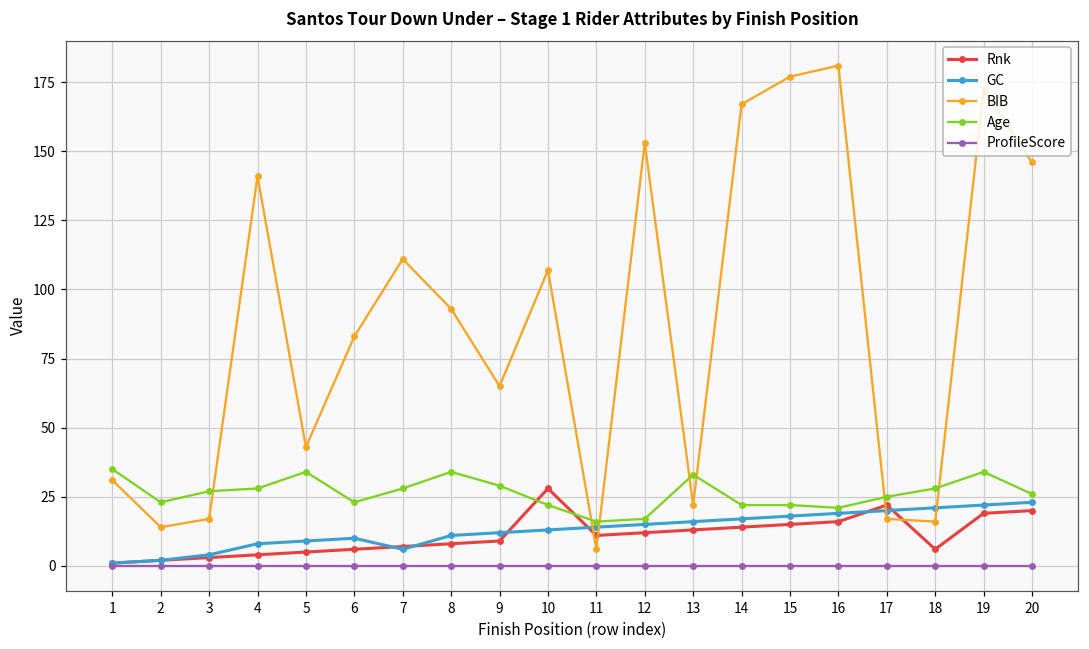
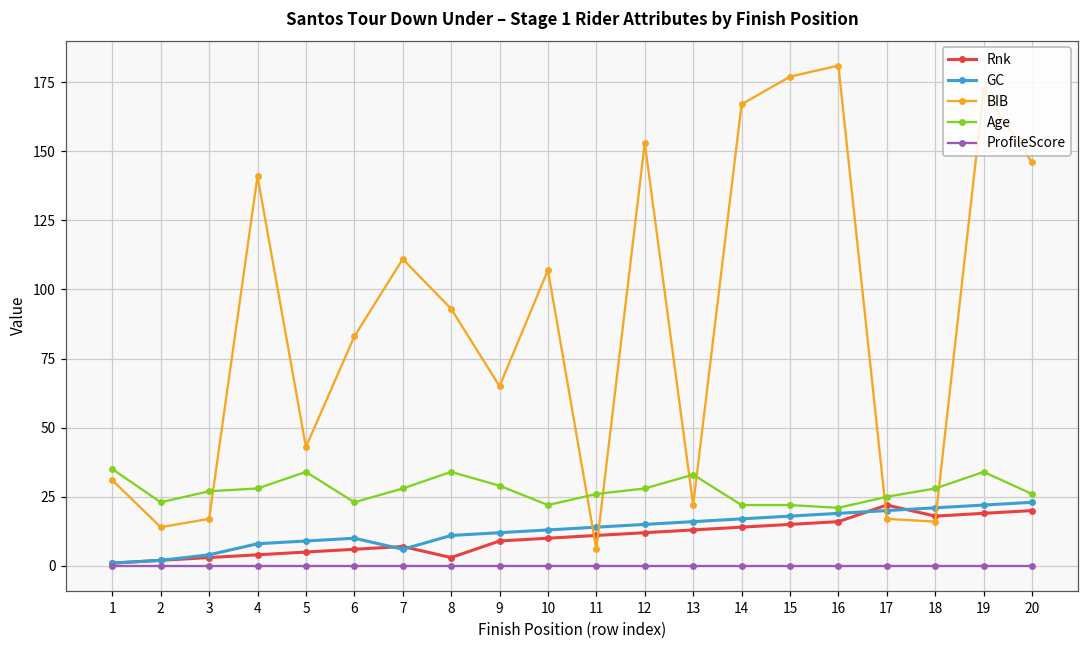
  {
    "Rnk": {
      "4": 4,
      "5": 5,
      "6": 6,
-     "8": 8,
+     "8": 3,
      "9": 9,
-     "10": 28,
+     "10": 10,
      "11": 11,
      "12": 12,
      "13": 13,
      "14": 14,
      "15": 15,
      "16": 16,
      "17": 22,
-     "18": 6,
+     "18": 18,
      "19": 19,
      "20": 20
    },
    "GC": {
      "4": 8,
      "5": 9,
      "6": 10,
      "8": 11,
      "9": 12,
      "10": 13,
      "11": 14,
      "12": 15,
      "13": 16,
      "14": 17,
      "15": 18,
      "16": 19,
      "17": 20,
      "18": 21,
      "19": 22,
      "20": 23
    },
    "BIB": {
      "1": 31,
      "2": 14,
      "3": 17,
      "4": 141,
      "5": 43,
      "6": 83,
      "7": 111,
      "8": 93,
      "9": 65,
      "10": 107,
      "11": 6,
      "12": 153,
      "13": 22,
      "14": 167,
      "15": 177,
      "16": 181,
      "17": 17,
      "18": 16,
      "20": 146
    },
    "Age": {
      "1": 35,
      "2": 23,
      "3": 27,
      "4": 28,
      "5": 34,
      "6": 23,
      "7": 28,
      "8": 34,
      "9": 29,
      "10": 22,
-     "11": 16,
-     "12": 17,
+     "11": 26,
+     "12": 28,
      "13": 33,
      "14": 22,
      "15": 22,
      "16": 21,
      "17": 25,
      "18": 28,
      "19": 34,
      "20": 26
    },
    "ProfileScore": {
      "2": 0,
      "3": 0,
      "4": 0,
      "5": 0,
      "6": 0,
      "7": 0,
      "8": 0,
      "9": 0,
      "10": 0,
      "11": 0,
      "12": 0,
      "13": 0,
      "14": 0,
      "15": 0,
      "16": 0,
      "17": 0,
      "18": 0,
      "19": 0,
      "20": 0
    }
  }
